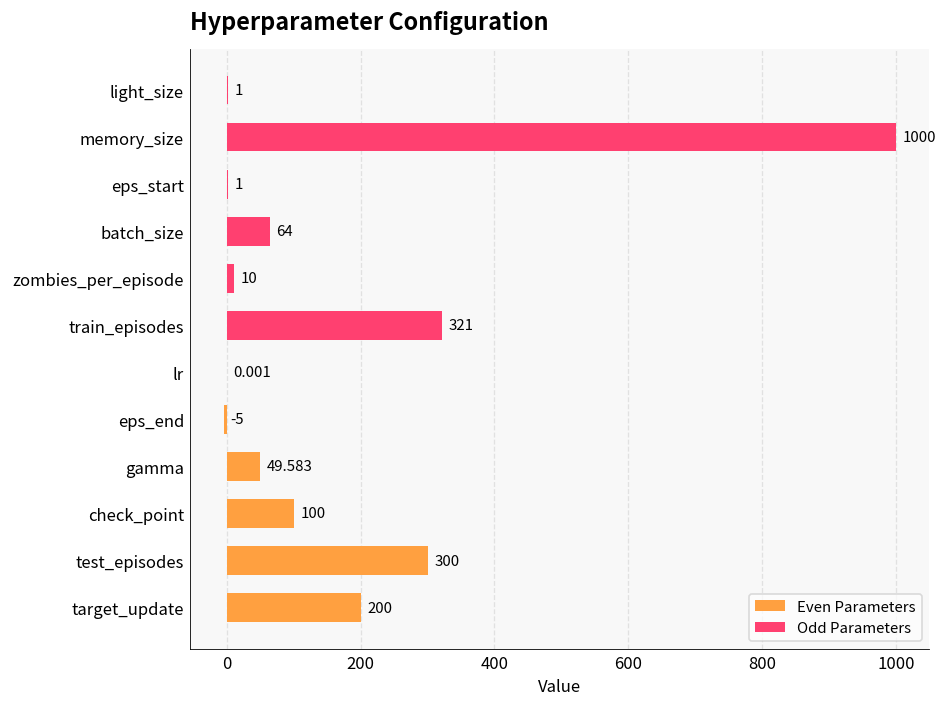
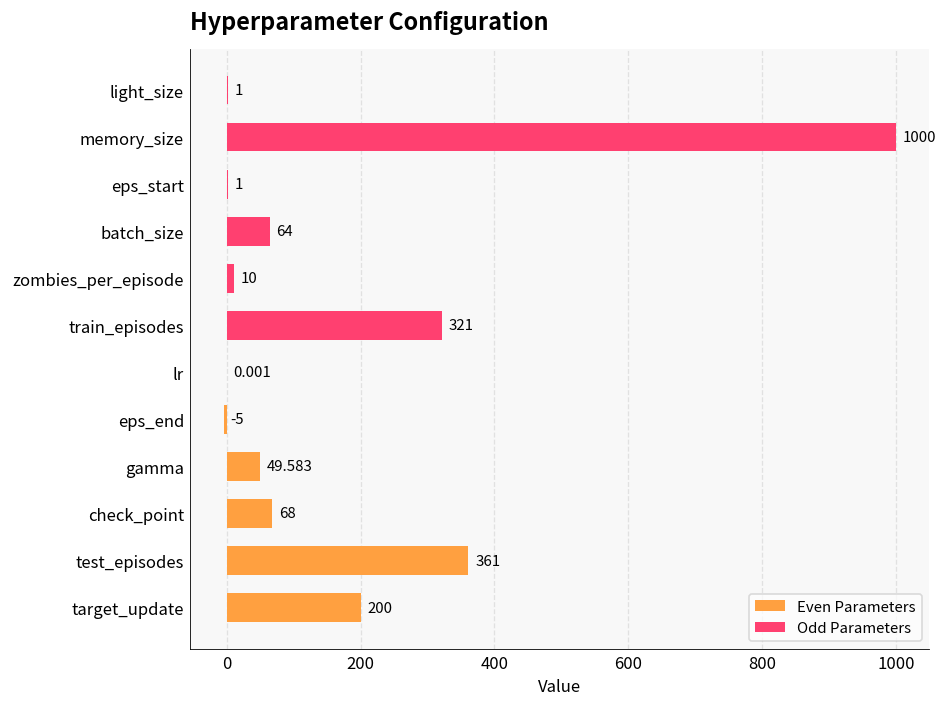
  {
    "Even Parameters": {
      "lr": 0.001,
      "eps_end": -5,
      "gamma": 49.583,
-     "check_point": 100,
-     "test_episodes": 300,
+     "check_point": 68,
+     "test_episodes": 361,
      "target_update": 200
    },
    "Odd Parameters": {
      "light_size": 1,
      "memory_size": 1000,
      "eps_start": 1,
      "batch_size": 64,
      "zombies_per_episode": 10,
      "train_episodes": 321
    }
  }
